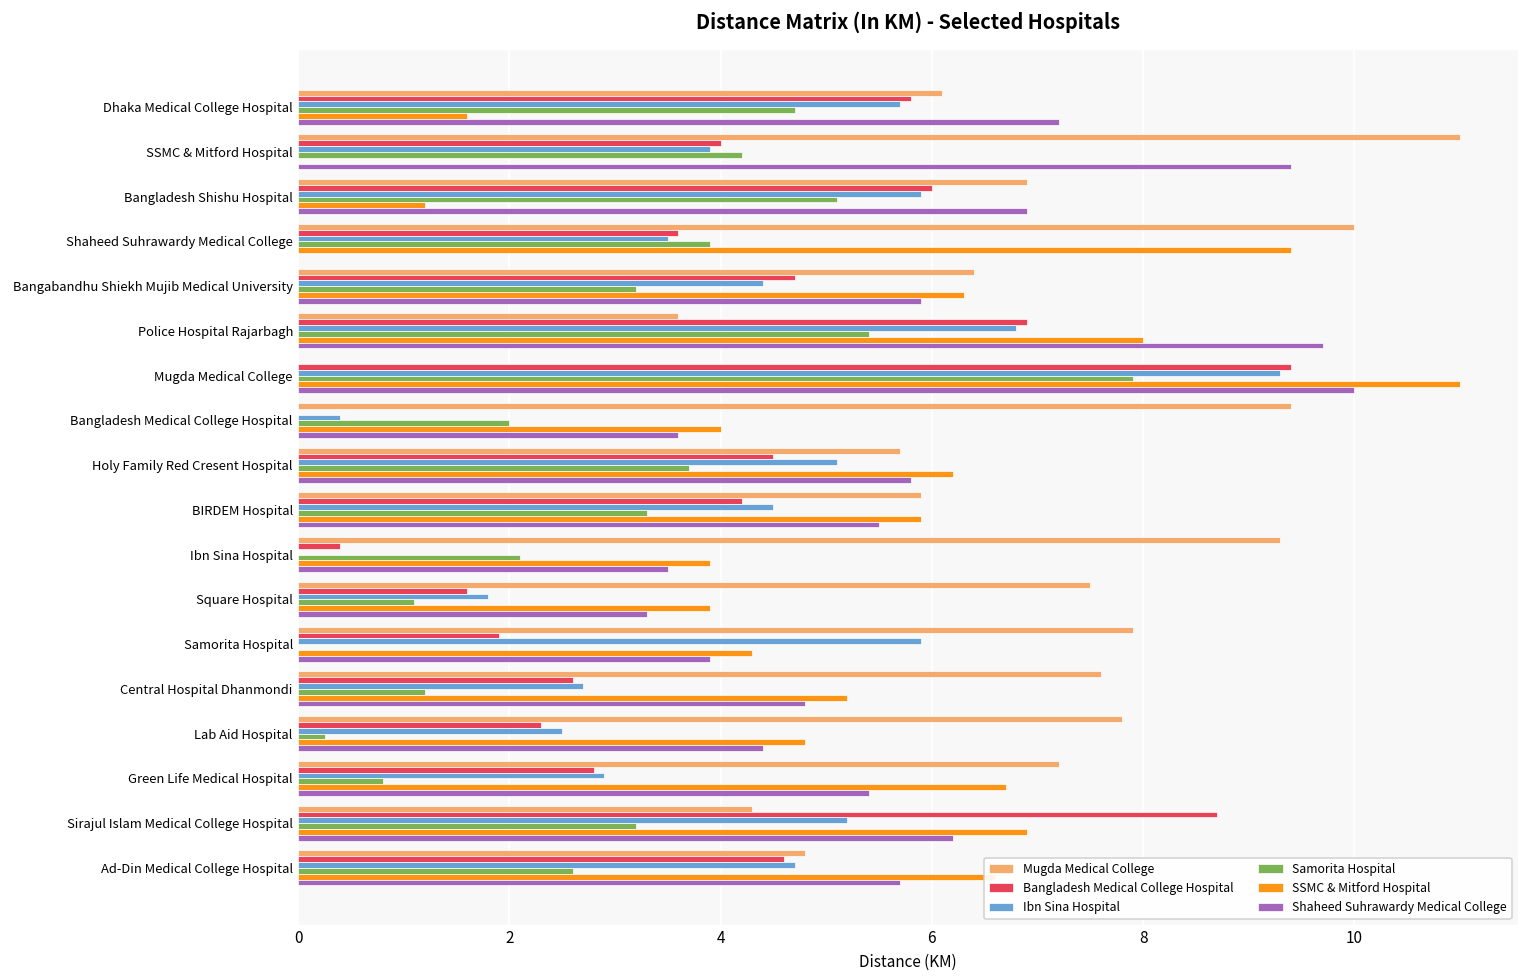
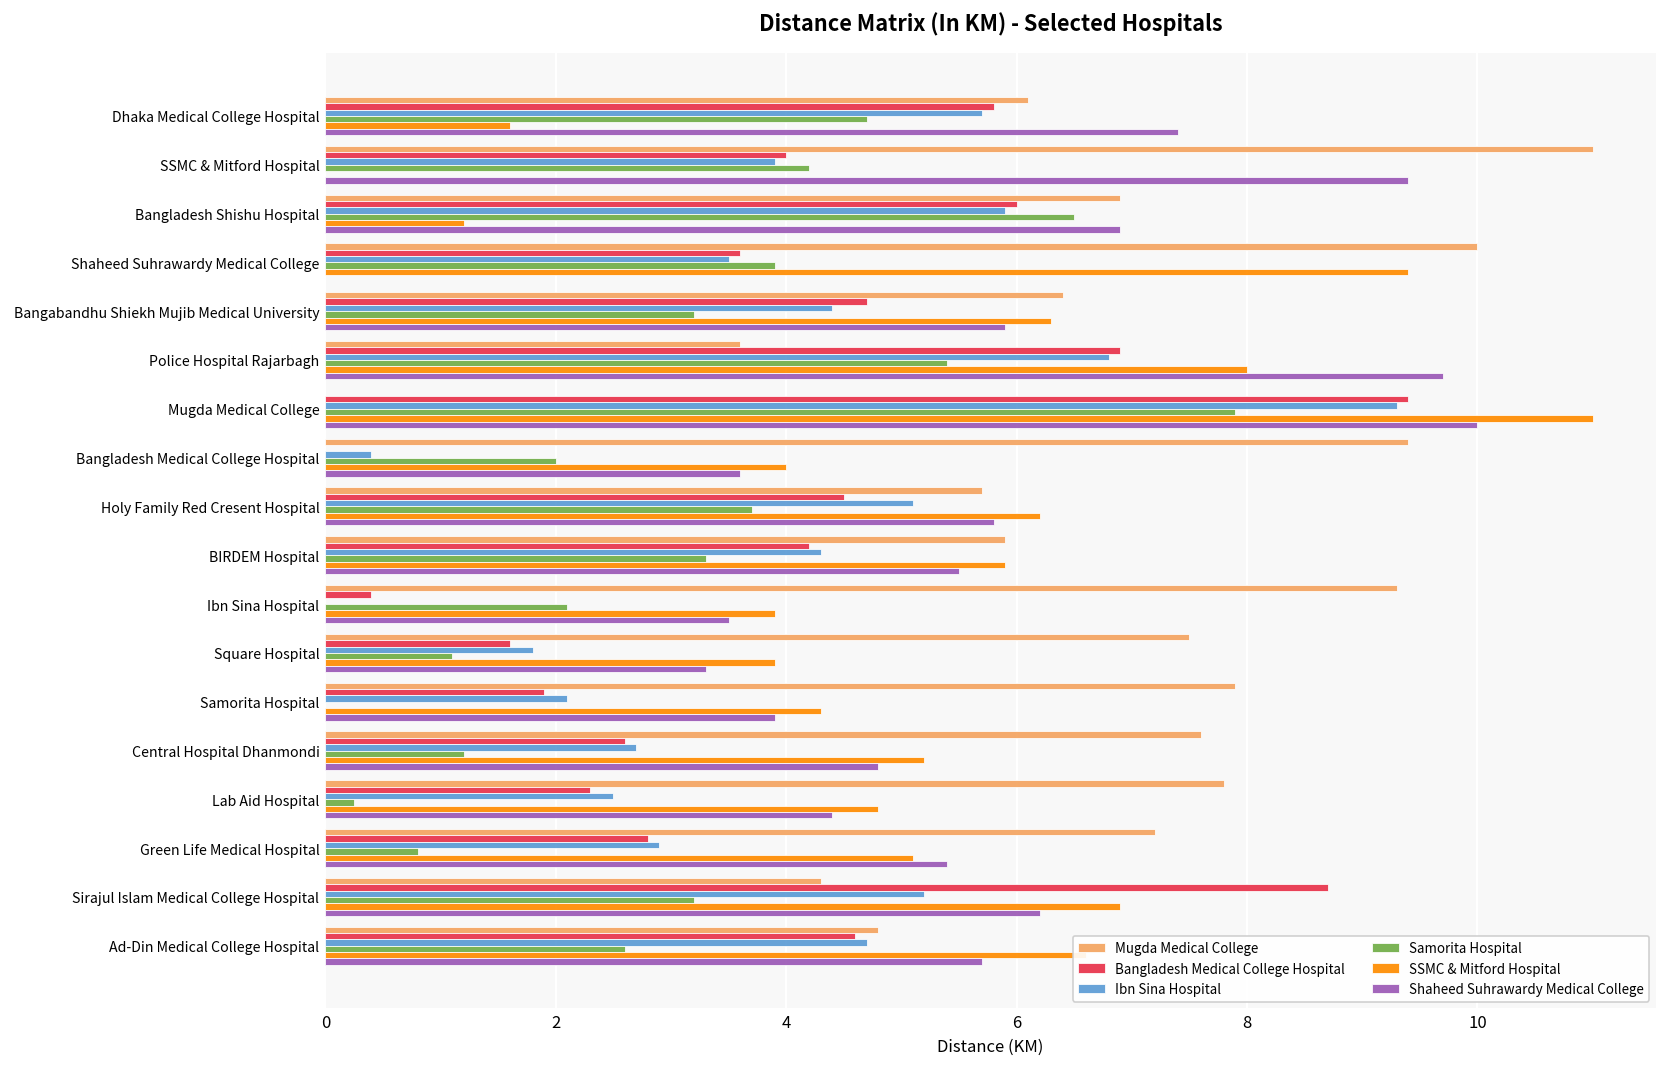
  {
    "Mugda Medical College": {
      "Dhaka Medical College Hospital": 6.1,
      "SSMC & Mitford Hospital": 11.0,
      "Bangladesh Shishu Hospital": 6.9,
      "Shaheed Suhrawardy Medical College": 10.0,
      "Bangabandhu Shiekh Mujib Medical University": 6.4,
      "Police Hospital Rajarbagh": 3.6,
      "Mugda Medical College": 0.0,
      "Bangladesh Medical College Hospital": 9.4,
      "Holy Family Red Cresent Hospital": 5.7,
      "BIRDEM Hospital": 5.9,
      "Ibn Sina Hospital": 9.3,
      "Square Hospital": 7.5,
      "Samorita Hospital": 7.9,
      "Central Hospital Dhanmondi": 7.6,
      "Lab Aid Hospital": 7.8,
      "Green Life Medical Hospital": 7.2,
      "Sirajul Islam Medical College Hospital": 4.3,
      "Ad-Din Medical College Hospital": 4.8
    },
    "Bangladesh Medical College Hospital": {
      "Dhaka Medical College Hospital": 5.8,
      "SSMC & Mitford Hospital": 4.0,
      "Bangladesh Shishu Hospital": 6.0,
      "Shaheed Suhrawardy Medical College": 3.6,
      "Bangabandhu Shiekh Mujib Medical University": 4.7,
      "Police Hospital Rajarbagh": 6.9,
      "Mugda Medical College": 9.4,
      "Bangladesh Medical College Hospital": 0.0,
      "Holy Family Red Cresent Hospital": 4.5,
      "BIRDEM Hospital": 4.2,
      "Ibn Sina Hospital": 0.4,
      "Square Hospital": 1.6,
      "Samorita Hospital": 1.9,
      "Central Hospital Dhanmondi": 2.6,
      "Lab Aid Hospital": 2.3,
      "Green Life Medical Hospital": 2.8,
      "Sirajul Islam Medical College Hospital": 8.7,
      "Ad-Din Medical College Hospital": 4.6
    },
    "Ibn Sina Hospital": {
      "Dhaka Medical College Hospital": 5.7,
      "SSMC & Mitford Hospital": 3.9,
      "Bangladesh Shishu Hospital": 5.9,
      "Shaheed Suhrawardy Medical College": 3.5,
      "Bangabandhu Shiekh Mujib Medical University": 4.4,
      "Police Hospital Rajarbagh": 6.8,
      "Mugda Medical College": 9.3,
      "Bangladesh Medical College Hospital": 0.4,
      "Holy Family Red Cresent Hospital": 5.1,
-     "BIRDEM Hospital": 4.5,
+     "BIRDEM Hospital": 4.3,
      "Ibn Sina Hospital": 0.0,
      "Square Hospital": 1.8,
-     "Samorita Hospital": 5.9,
+     "Samorita Hospital": 2.1,
      "Central Hospital Dhanmondi": 2.7,
      "Lab Aid Hospital": 2.5,
      "Green Life Medical Hospital": 2.9,
      "Sirajul Islam Medical College Hospital": 5.2,
      "Ad-Din Medical College Hospital": 4.7
    },
    "Samorita Hospital": {
      "Dhaka Medical College Hospital": 4.7,
      "SSMC & Mitford Hospital": 4.2,
-     "Bangladesh Shishu Hospital": 5.1,
+     "Bangladesh Shishu Hospital": 6.5,
      "Shaheed Suhrawardy Medical College": 3.9,
      "Bangabandhu Shiekh Mujib Medical University": 3.2,
      "Police Hospital Rajarbagh": 5.4,
      "Mugda Medical College": 7.9,
      "Bangladesh Medical College Hospital": 2.0,
      "Holy Family Red Cresent Hospital": 3.7,
      "BIRDEM Hospital": 3.3,
      "Ibn Sina Hospital": 2.1,
      "Square Hospital": 1.1,
      "Samorita Hospital": 0.0,
      "Central Hospital Dhanmondi": 1.2,
      "Lab Aid Hospital": 0.3,
      "Green Life Medical Hospital": 0.8,
      "Sirajul Islam Medical College Hospital": 3.2,
      "Ad-Din Medical College Hospital": 2.6
    },
    "SSMC & Mitford Hospital": {
      "Dhaka Medical College Hospital": 1.6,
      "SSMC & Mitford Hospital": 0.0,
      "Bangladesh Shishu Hospital": 1.2,
      "Shaheed Suhrawardy Medical College": 9.4,
      "Bangabandhu Shiekh Mujib Medical University": 6.3,
      "Police Hospital Rajarbagh": 8.0,
      "Mugda Medical College": 11.0,
      "Bangladesh Medical College Hospital": 4.0,
      "Holy Family Red Cresent Hospital": 6.2,
      "BIRDEM Hospital": 5.9,
      "Ibn Sina Hospital": 3.9,
      "Square Hospital": 3.9,
      "Samorita Hospital": 4.3,
      "Central Hospital Dhanmondi": 5.2,
      "Lab Aid Hospital": 4.8,
-     "Green Life Medical Hospital": 6.7,
+     "Green Life Medical Hospital": 5.1,
      "Sirajul Islam Medical College Hospital": 6.9
    },
    "Shaheed Suhrawardy Medical College": {
-     "Dhaka Medical College Hospital": 7.2,
+     "Dhaka Medical College Hospital": 7.4,
      "SSMC & Mitford Hospital": 9.4,
      "Bangladesh Shishu Hospital": 6.9,
      "Shaheed Suhrawardy Medical College": 0.0,
      "Bangabandhu Shiekh Mujib Medical University": 5.9,
      "Police Hospital Rajarbagh": 9.7,
      "Mugda Medical College": 10.0,
      "Bangladesh Medical College Hospital": 3.6,
      "Holy Family Red Cresent Hospital": 5.8,
      "BIRDEM Hospital": 5.5,
      "Ibn Sina Hospital": 3.5,
      "Square Hospital": 3.3,
      "Samorita Hospital": 3.9,
      "Central Hospital Dhanmondi": 4.8,
      "Lab Aid Hospital": 4.4,
      "Green Life Medical Hospital": 5.4,
      "Sirajul Islam Medical College Hospital": 6.2,
      "Ad-Din Medical College Hospital": 5.7
    }
  }
